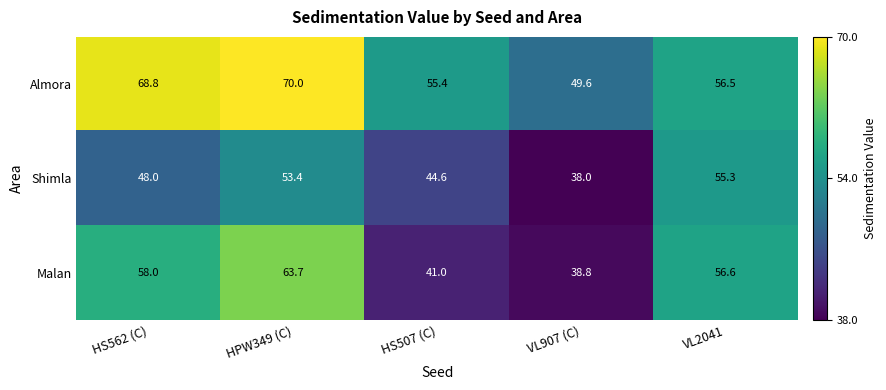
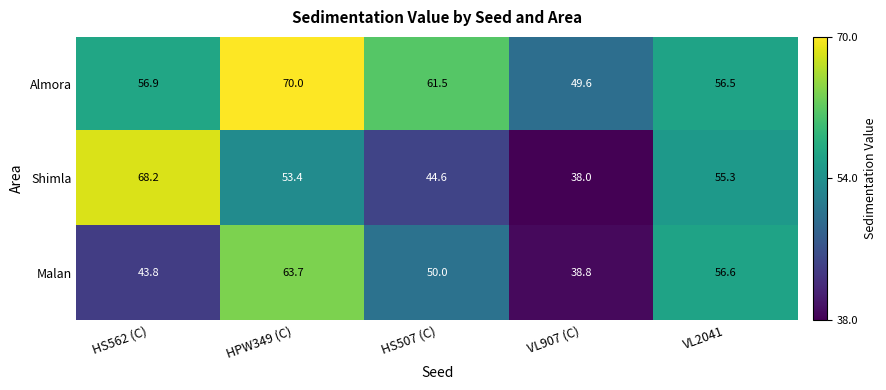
  {
    "Almora": {
-     "HS562 (C)": 68.8,
+     "HS562 (C)": 56.9,
      "HPW349 (C)": 70.0,
-     "HS507 (C)": 55.4,
+     "HS507 (C)": 61.5,
      "VL907 (C)": 49.6,
      "VL2041": 56.5
    },
    "Shimla": {
-     "HS562 (C)": 48.0,
+     "HS562 (C)": 68.2,
      "HPW349 (C)": 53.4,
      "HS507 (C)": 44.6,
      "VL907 (C)": 38.0,
      "VL2041": 55.3
    },
    "Malan": {
-     "HS562 (C)": 58.0,
+     "HS562 (C)": 43.8,
      "HPW349 (C)": 63.7,
-     "HS507 (C)": 41.0,
+     "HS507 (C)": 50.0,
      "VL907 (C)": 38.8,
      "VL2041": 56.6
    }
  }
